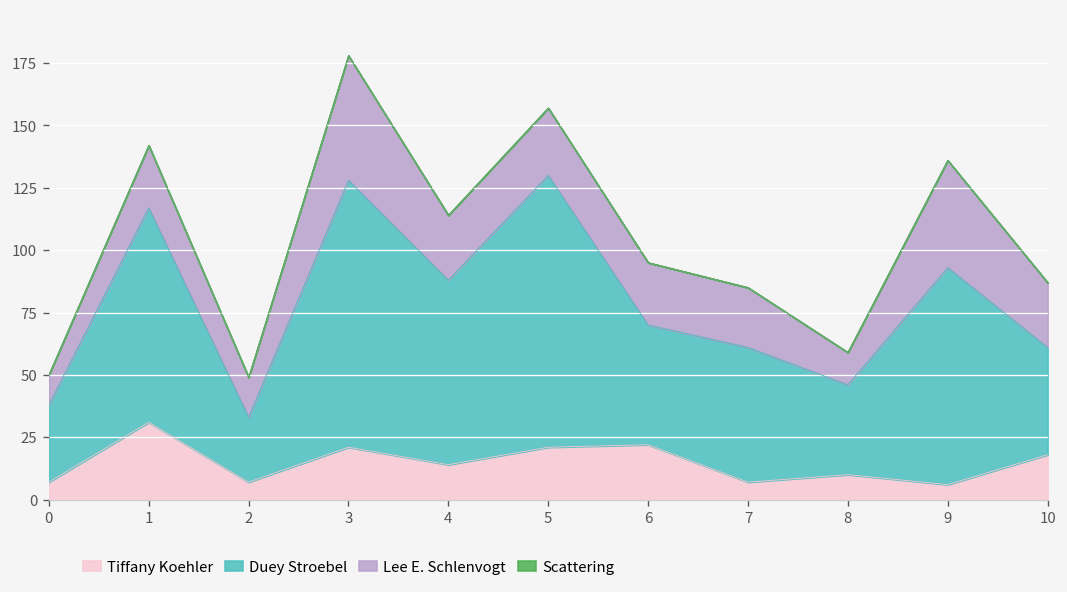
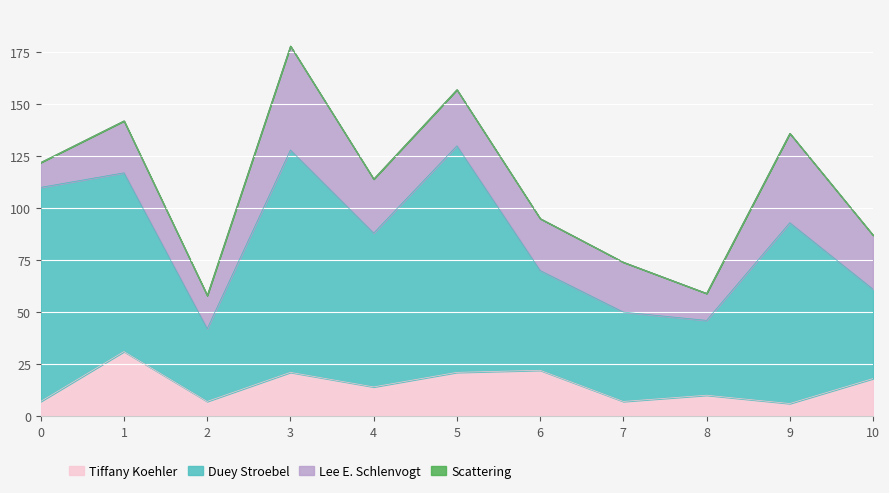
  {
    "Tiffany Koehler": {
      "0": 7,
      "1": 31,
      "2": 7,
      "3": 21,
      "4": 14,
      "5": 21,
      "6": 22,
      "7": 7,
      "8": 10,
      "9": 6,
      "10": 18
    },
    "Duey Stroebel": {
-     "0": 31,
+     "0": 103,
      "1": 86,
-     "2": 26,
+     "2": 35,
      "3": 107,
      "4": 74,
      "5": 109,
      "6": 48,
-     "7": 54,
+     "7": 43,
      "8": 36,
      "9": 87,
      "10": 43
    }
  }
